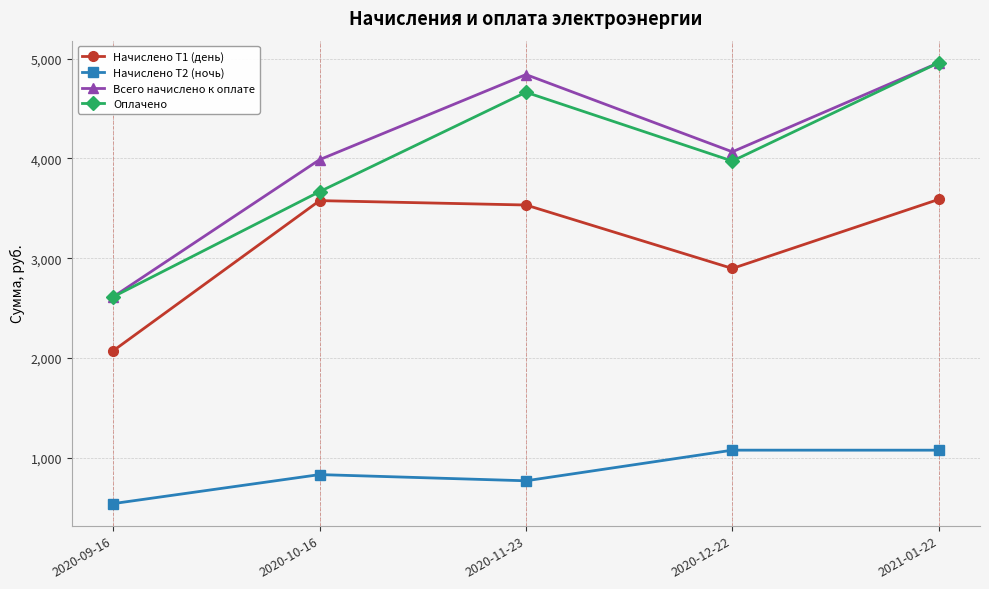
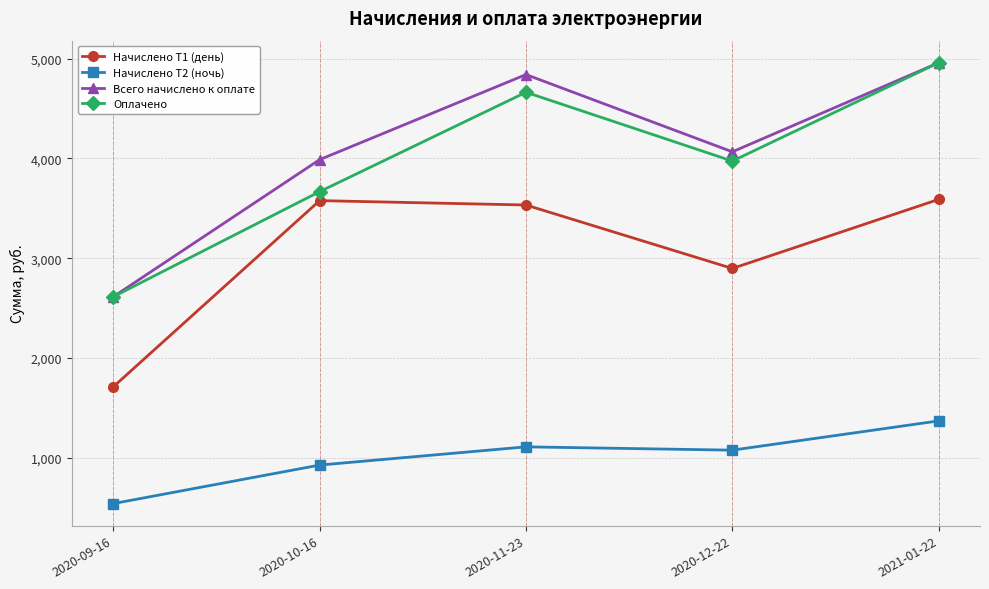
  {
    "Начислено Т1 (день)": {
-     "2020-09-16": "2,100",
+     "2020-09-16": "1,700",
      "2020-10-16": "3,600",
      "2020-11-23": "3,500",
      "2020-12-22": "2,900",
      "2021-01-22": "3,600"
    },
    "Начислено Т2 (ночь)": {
      "2020-09-16": "500",
-     "2020-10-16": "800",
-     "2020-11-23": "800",
+     "2020-10-16": "900",
+     "2020-11-23": "1,100",
      "2020-12-22": "1,100",
-     "2021-01-22": "1,100"
+     "2021-01-22": "1,400"
    },
    "Всего начислено к оплате": {
      "2020-10-16": "4,000",
      "2020-11-23": "4,800",
      "2020-12-22": "4,100"
    },
    "Оплачено": {
      "2020-10-16": "3,700",
      "2020-11-23": "4,700",
      "2020-12-22": "4,000"
    }
  }
